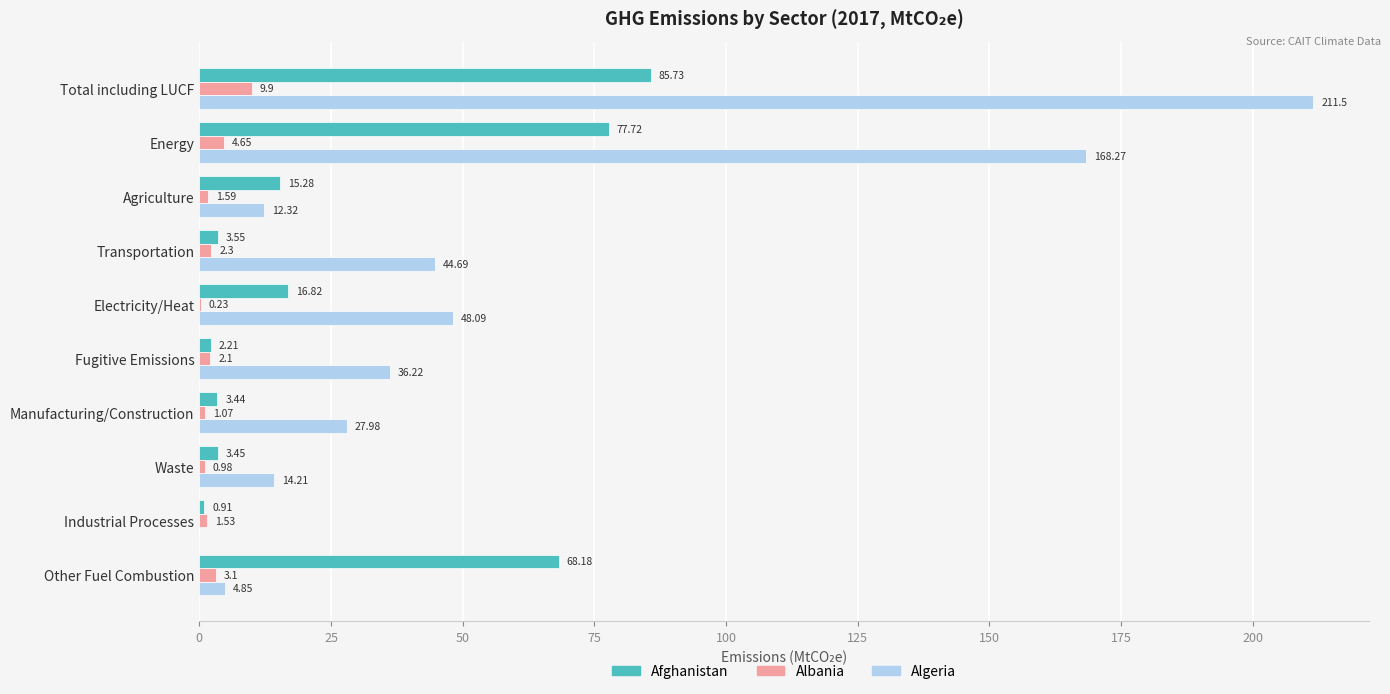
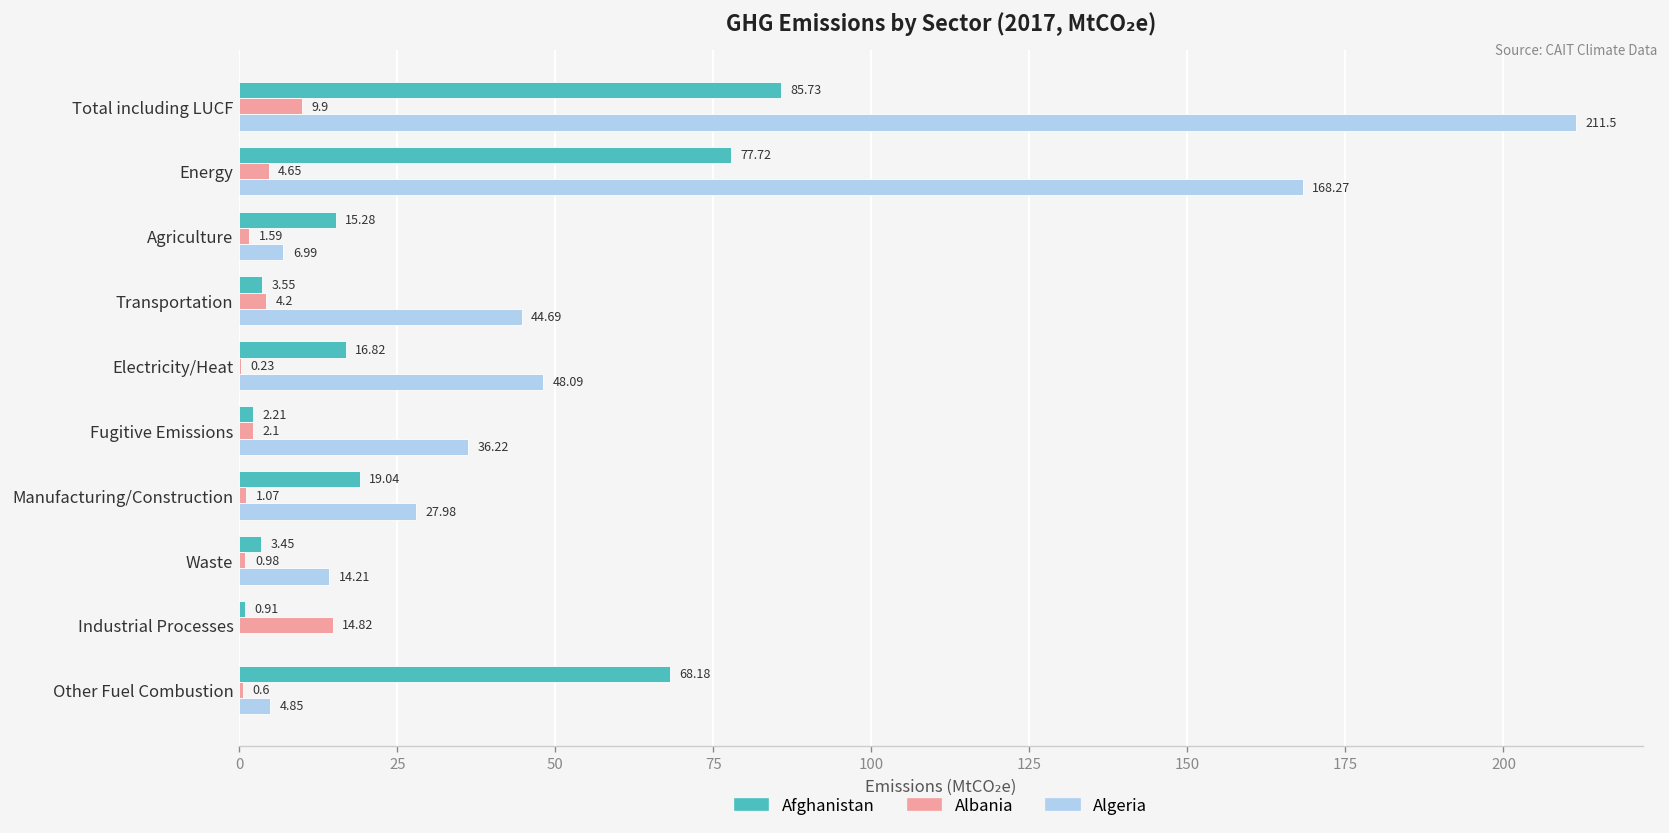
  {
    "Afghanistan": {
      "Total including LUCF": 85.73,
      "Energy": 77.72,
      "Agriculture": 15.28,
      "Transportation": 3.55,
      "Electricity/Heat": 16.82,
      "Fugitive Emissions": 2.21,
-     "Manufacturing/Construction": 3.44,
+     "Manufacturing/Construction": 19.04,
      "Waste": 3.45,
      "Industrial Processes": 0.91,
      "Other Fuel Combustion": 68.18
    },
    "Albania": {
      "Total including LUCF": 9.9,
      "Energy": 4.65,
      "Agriculture": 1.59,
-     "Transportation": 2.3,
+     "Transportation": 4.2,
      "Electricity/Heat": 0.23,
      "Fugitive Emissions": 2.1,
      "Manufacturing/Construction": 1.07,
      "Waste": 0.98,
-     "Industrial Processes": 1.53,
-     "Other Fuel Combustion": 3.1
+     "Industrial Processes": 14.82,
+     "Other Fuel Combustion": 0.6
    },
    "Algeria": {
      "Total including LUCF": 211.5,
      "Energy": 168.27,
-     "Agriculture": 12.32,
+     "Agriculture": 6.99,
      "Transportation": 44.69,
      "Electricity/Heat": 48.09,
      "Fugitive Emissions": 36.22,
      "Manufacturing/Construction": 27.98,
      "Waste": 14.21,
      "Other Fuel Combustion": 4.85
    }
  }
